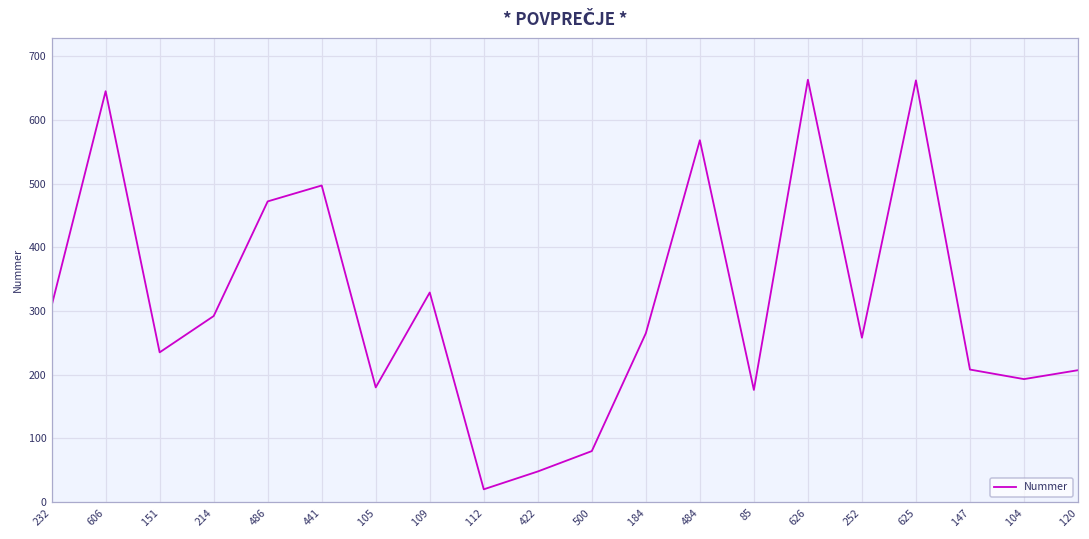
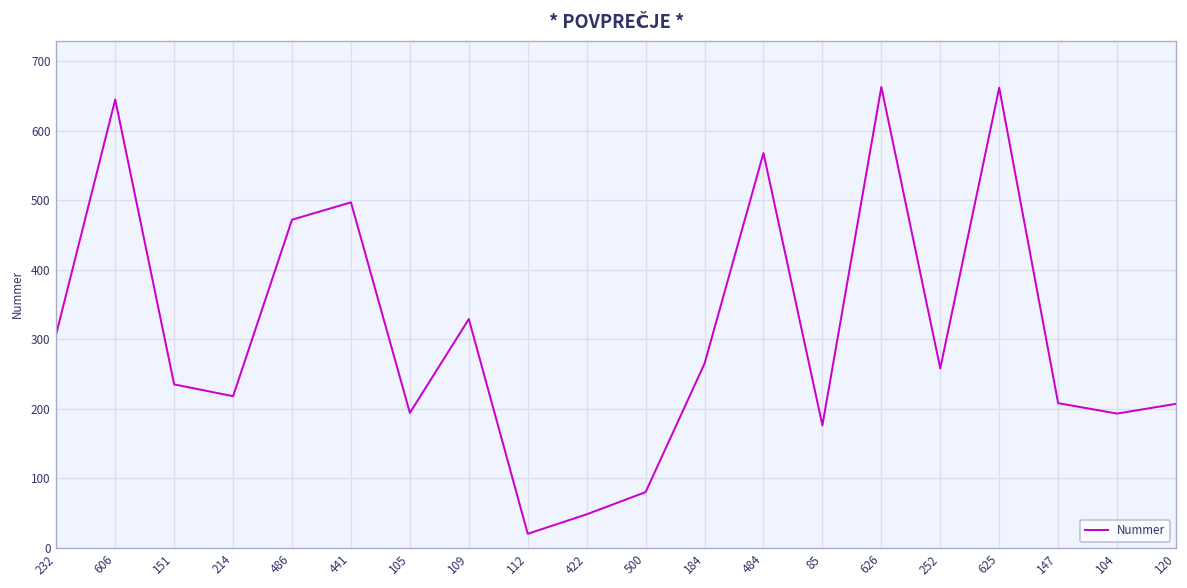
  {
    "232": 310,
    "606": 650,
    "151": 240,
-   "214": 290,
+   "214": 220,
    "486": 470,
    "441": 500,
-   "105": 180,
+   "105": 190,
    "109": 330,
    "112": 20,
    "422": 50,
    "500": 80,
    "184": 270,
    "484": 570,
    "85": 180,
    "626": 660,
    "252": 260,
    "625": 660,
    "147": 210,
    "104": 190,
    "120": 210
  }
